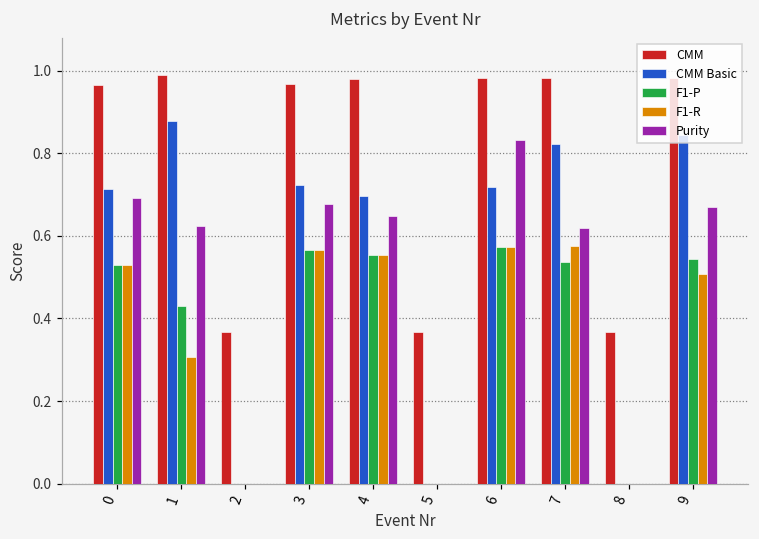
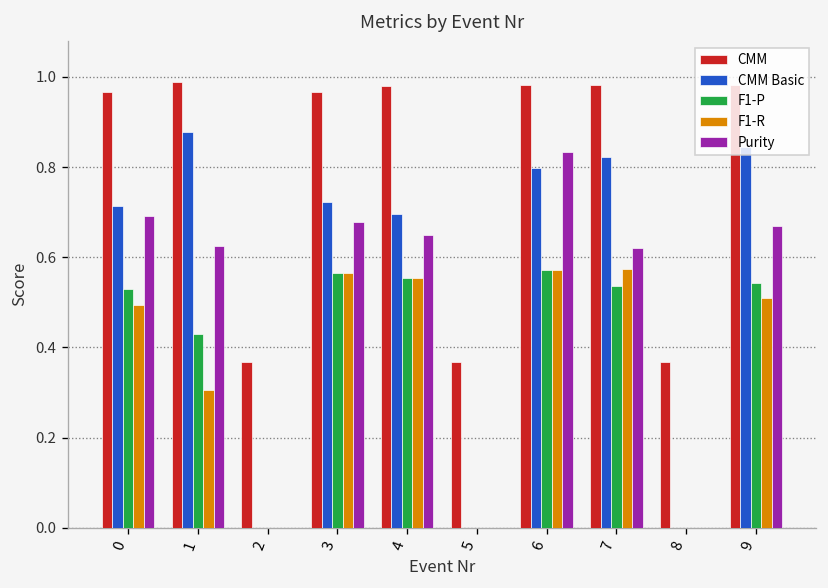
  {
    "CMM": {
      "0": 0.97,
      "1": 0.99,
      "2": 0.37,
      "3": 0.97,
      "4": 0.98,
      "5": 0.37,
      "6": 0.98,
      "7": 0.98,
      "8": 0.37
    },
    "CMM Basic": {
      "0": 0.71,
      "1": 0.88,
      "2": 0.00,
      "3": 0.72,
      "4": 0.70,
      "5": 0.00,
-     "6": 0.72,
+     "6": 0.80,
      "7": 0.82,
      "8": 0.00,
      "9": 0.84
    },
    "F1-P": {
      "0": 0.53,
      "1": 0.43,
      "2": 0.00,
      "3": 0.57,
      "4": 0.55,
      "5": 0.00,
      "6": 0.57,
      "7": 0.54,
      "8": 0.00,
      "9": 0.54
    },
    "F1-R": {
-     "0": 0.53,
+     "0": 0.49,
      "1": 0.31,
      "2": 0.00,
      "3": 0.57,
      "4": 0.55,
      "5": 0.00,
      "6": 0.57,
      "7": 0.57,
      "8": 0.00,
      "9": 0.51
    },
    "Purity": {
      "0": 0.69,
      "1": 0.62,
      "2": 0.00,
      "3": 0.68,
      "4": 0.65,
      "5": 0.00,
      "6": 0.83,
      "7": 0.62,
      "8": 0.00,
      "9": 0.67
    }
  }
